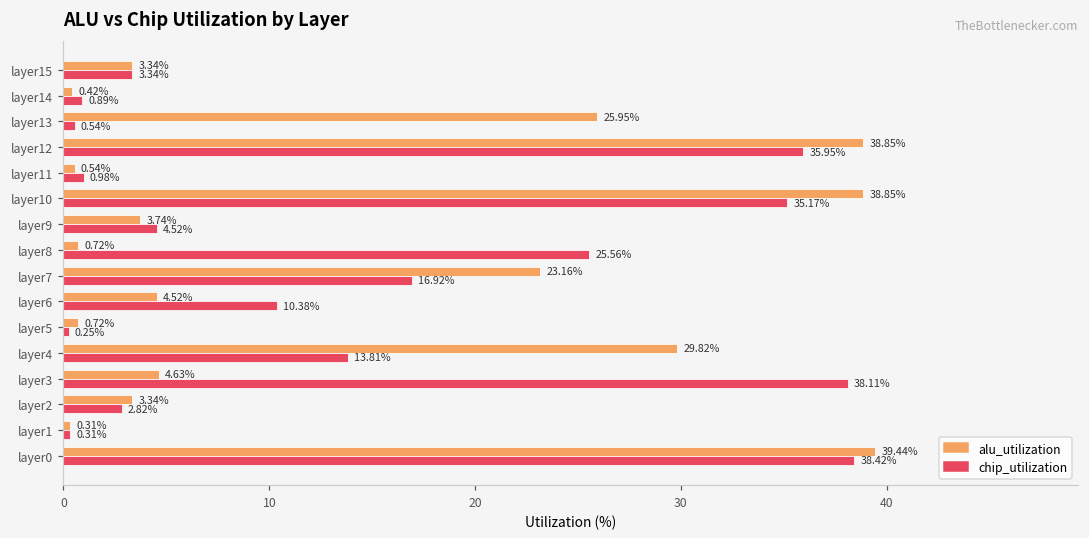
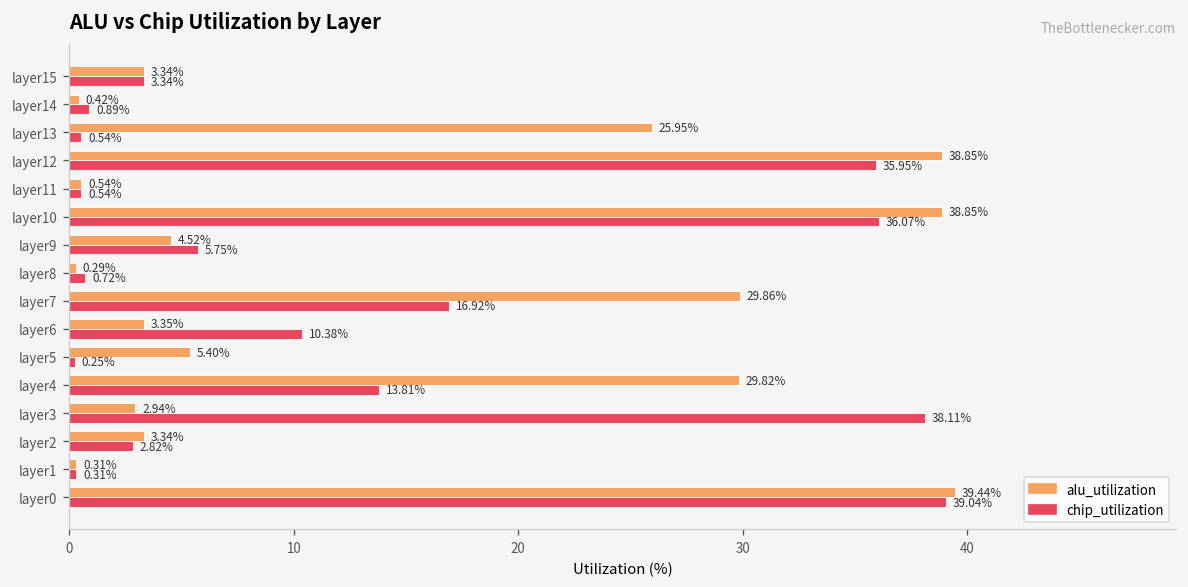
  {
    "alu_utilization": {
      "layer14": "0.42%",
      "layer13": "25.95%",
      "layer12": "38.85%",
      "layer11": "0.54%",
      "layer10": "38.85%",
-     "layer9": "3.74%",
-     "layer8": "0.72%",
-     "layer7": "23.16%",
-     "layer6": "4.52%",
-     "layer5": "0.72%",
+     "layer9": "4.52%",
+     "layer8": "0.29%",
+     "layer7": "29.86%",
+     "layer6": "3.35%",
+     "layer5": "5.40%",
      "layer4": "29.82%",
-     "layer3": "4.63%",
+     "layer3": "2.94%",
      "layer2": "3.34%",
      "layer0": "39.44%"
    },
    "chip_utilization": {
      "layer14": "0.89%",
      "layer13": "0.54%",
      "layer12": "35.95%",
-     "layer11": "0.98%",
-     "layer10": "35.17%",
-     "layer9": "4.52%",
-     "layer8": "25.56%",
+     "layer11": "0.54%",
+     "layer10": "36.07%",
+     "layer9": "5.75%",
+     "layer8": "0.72%",
      "layer7": "16.92%",
      "layer6": "10.38%",
      "layer5": "0.25%",
      "layer4": "13.81%",
      "layer3": "38.11%",
      "layer2": "2.82%",
-     "layer0": "38.42%"
+     "layer0": "39.04%"
    }
  }
